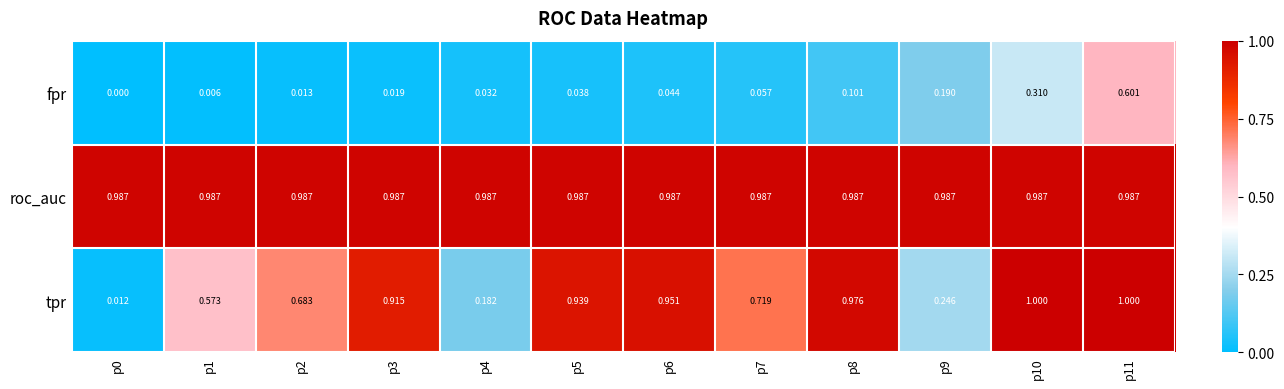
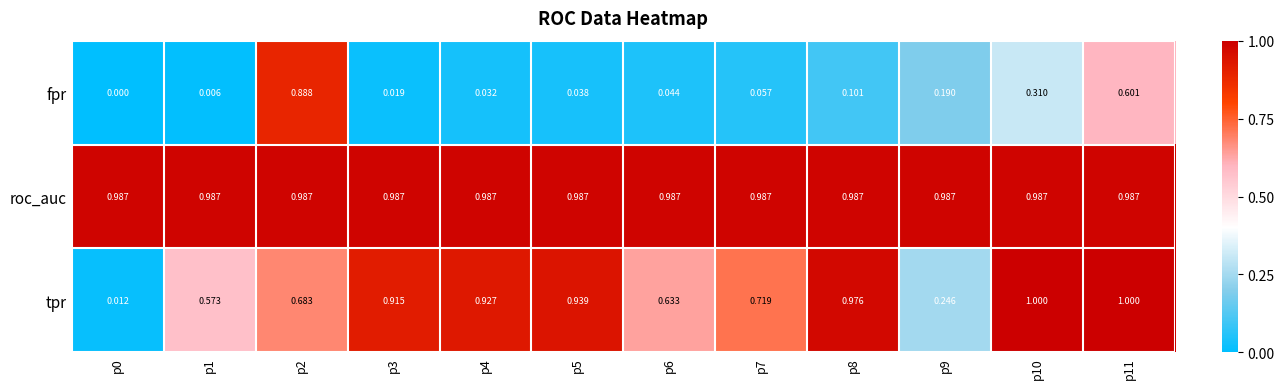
  {
    "fpr": {
      "p0": 0.000,
      "p1": 0.006,
-     "p2": 0.013,
+     "p2": 0.888,
      "p3": 0.019,
      "p4": 0.032,
      "p5": 0.038,
      "p6": 0.044,
      "p7": 0.057,
      "p8": 0.101,
      "p9": 0.190,
      "p10": 0.310,
      "p11": 0.601
    },
    "roc_auc": {
      "p0": 0.987,
      "p1": 0.987,
      "p2": 0.987,
      "p3": 0.987,
      "p4": 0.987,
      "p5": 0.987,
      "p6": 0.987,
      "p7": 0.987,
      "p8": 0.987,
      "p9": 0.987,
      "p10": 0.987,
      "p11": 0.987
    },
    "tpr": {
      "p0": 0.012,
      "p1": 0.573,
      "p2": 0.683,
      "p3": 0.915,
-     "p4": 0.182,
+     "p4": 0.927,
      "p5": 0.939,
-     "p6": 0.951,
+     "p6": 0.633,
      "p7": 0.719,
      "p8": 0.976,
      "p9": 0.246,
      "p10": 1.000,
      "p11": 1.000
    }
  }
